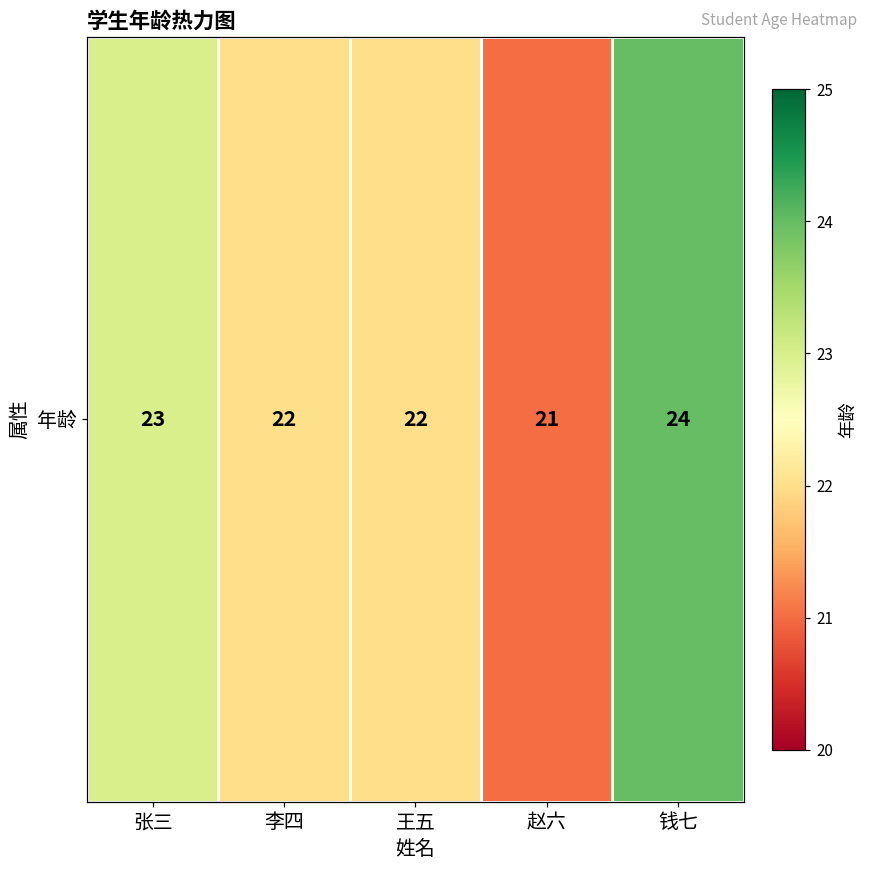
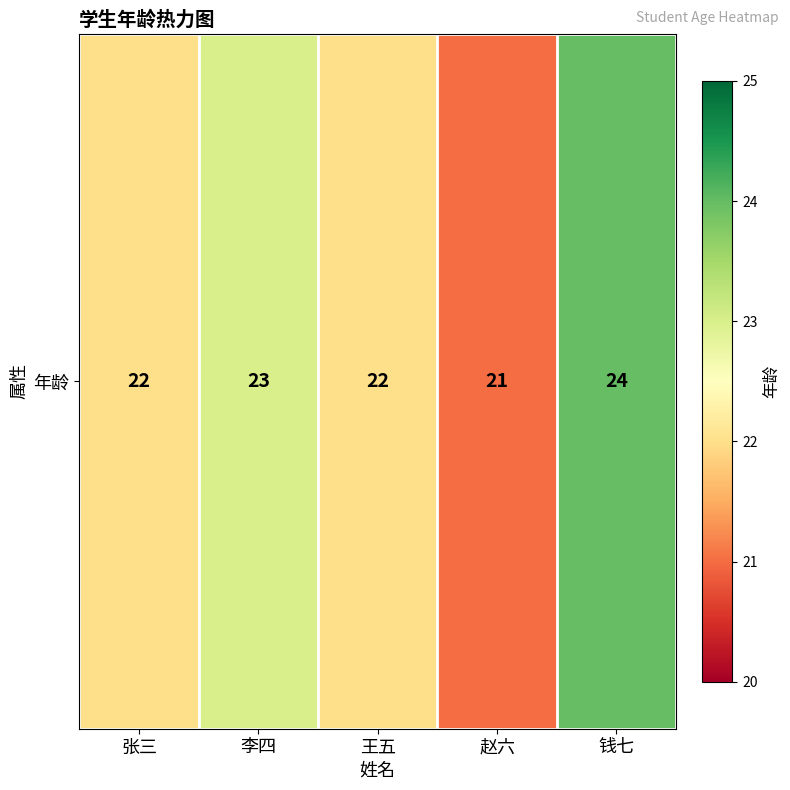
  {
    "年龄": {
-     "张三": 23,
-     "李四": 22,
+     "张三": 22,
+     "李四": 23,
      "王五": 22,
      "赵六": 21,
      "钱七": 24
    }
  }
